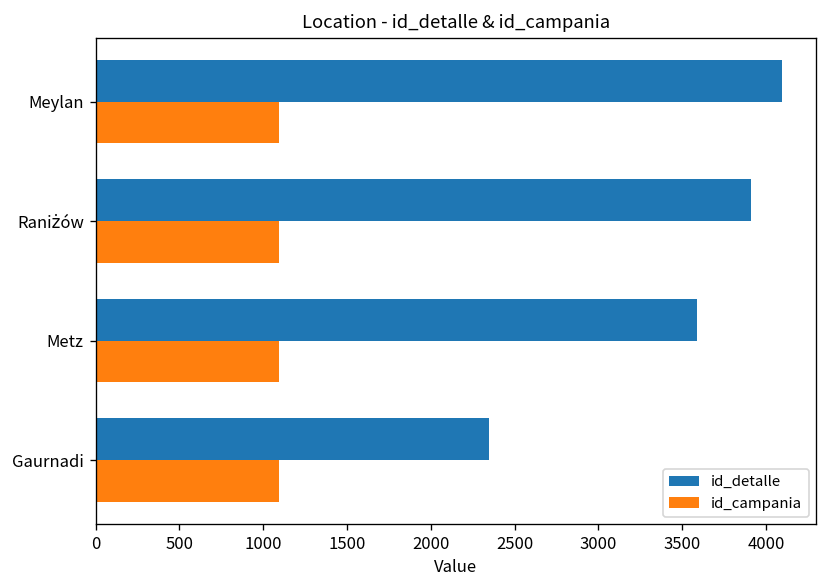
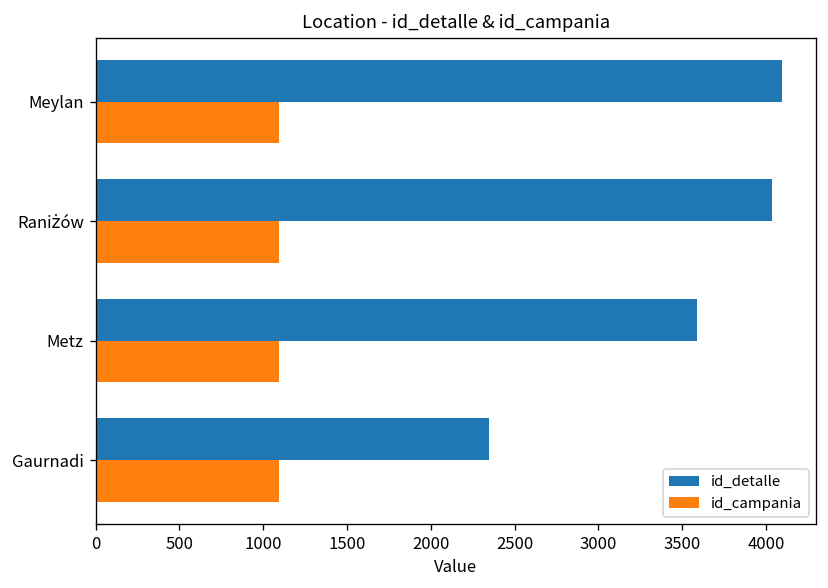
  {
    "id_detalle": {
      "Meylan": 4090,
-     "Raniżów": 3910,
+     "Raniżów": 4040,
      "Metz": 3590,
      "Gaurnadi": 2350
    },
    "id_campania": {
      "Meylan": 1090,
      "Raniżów": 1090,
      "Metz": 1090,
      "Gaurnadi": 1090
    }
  }
